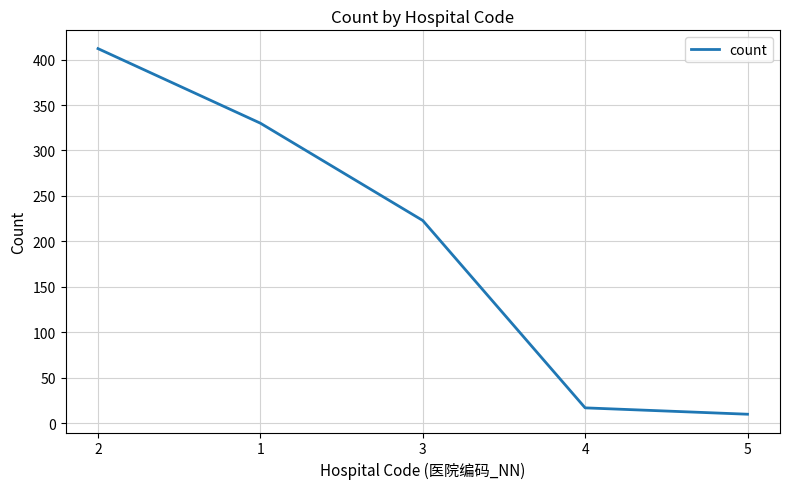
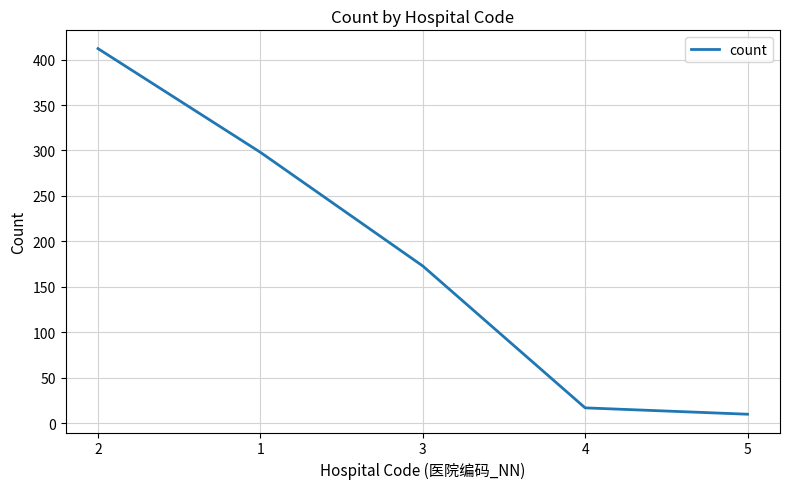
  {
    "2": 410,
-   "1": 330,
-   "3": 220,
+   "1": 300,
+   "3": 170,
    "4": 20,
    "5": 10
  }
